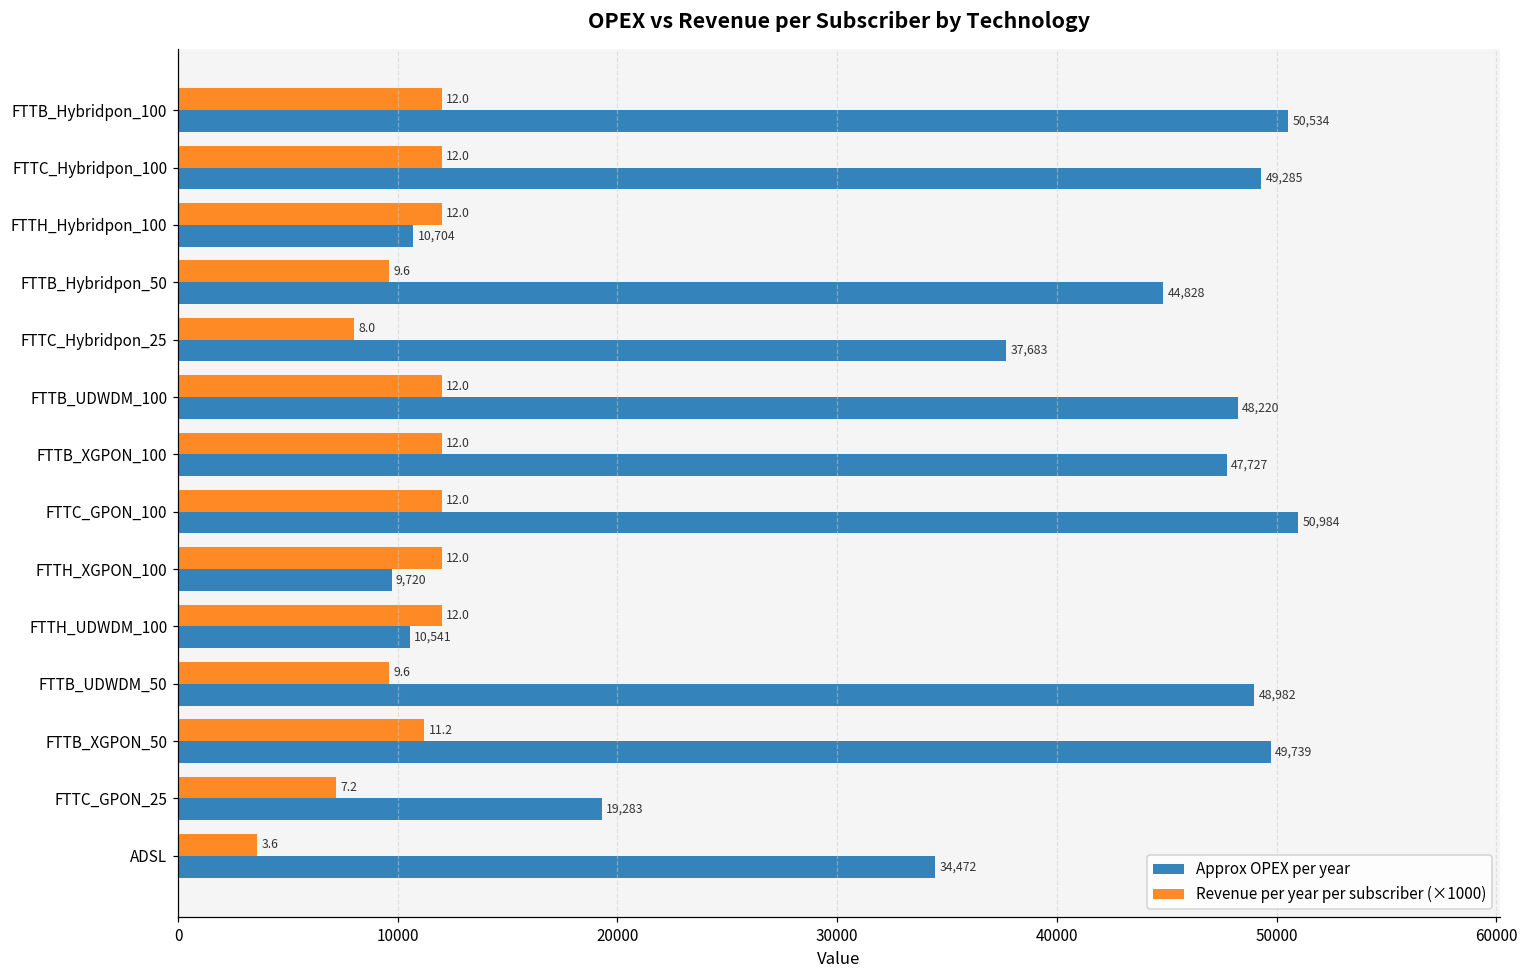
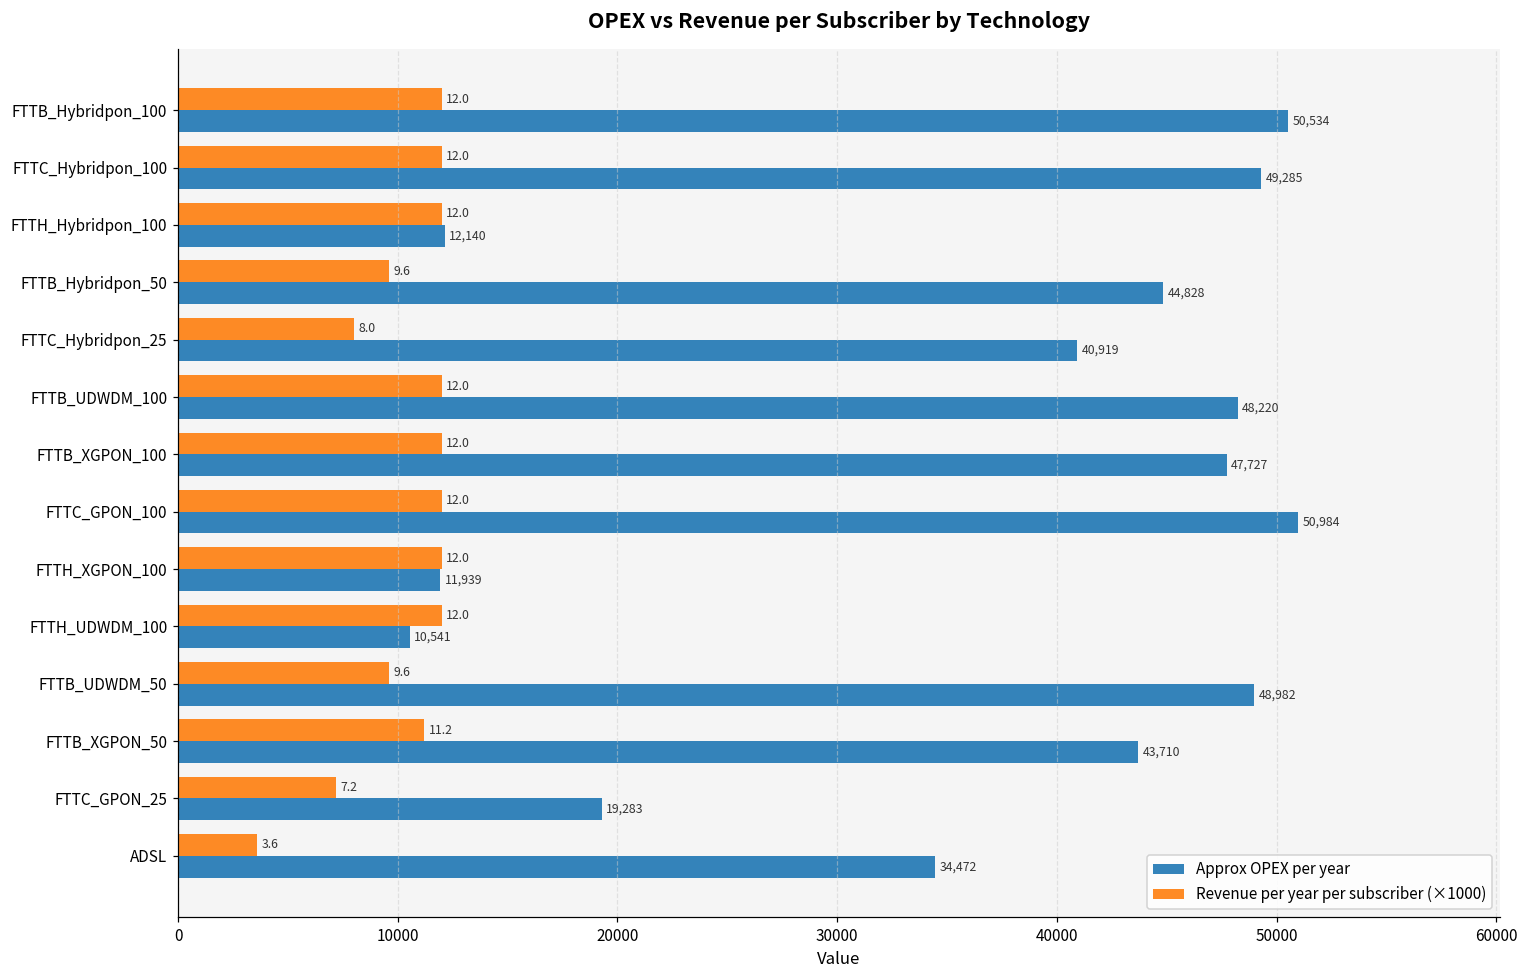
  {
    "Approx OPEX per year": {
      "FTTB_Hybridpon_100": "50,534",
      "FTTC_Hybridpon_100": "49,285",
-     "FTTH_Hybridpon_100": "10,704",
+     "FTTH_Hybridpon_100": "12,140",
      "FTTB_Hybridpon_50": "44,828",
-     "FTTC_Hybridpon_25": "37,683",
+     "FTTC_Hybridpon_25": "40,919",
      "FTTB_UDWDM_100": "48,220",
      "FTTB_XGPON_100": "47,727",
      "FTTC_GPON_100": "50,984",
-     "FTTH_XGPON_100": "9,720",
+     "FTTH_XGPON_100": "11,939",
      "FTTH_UDWDM_100": "10,541",
      "FTTB_UDWDM_50": "48,982",
-     "FTTB_XGPON_50": "49,739",
+     "FTTB_XGPON_50": "43,710",
      "FTTC_GPON_25": "19,283",
      "ADSL": "34,472"
    }
  }
